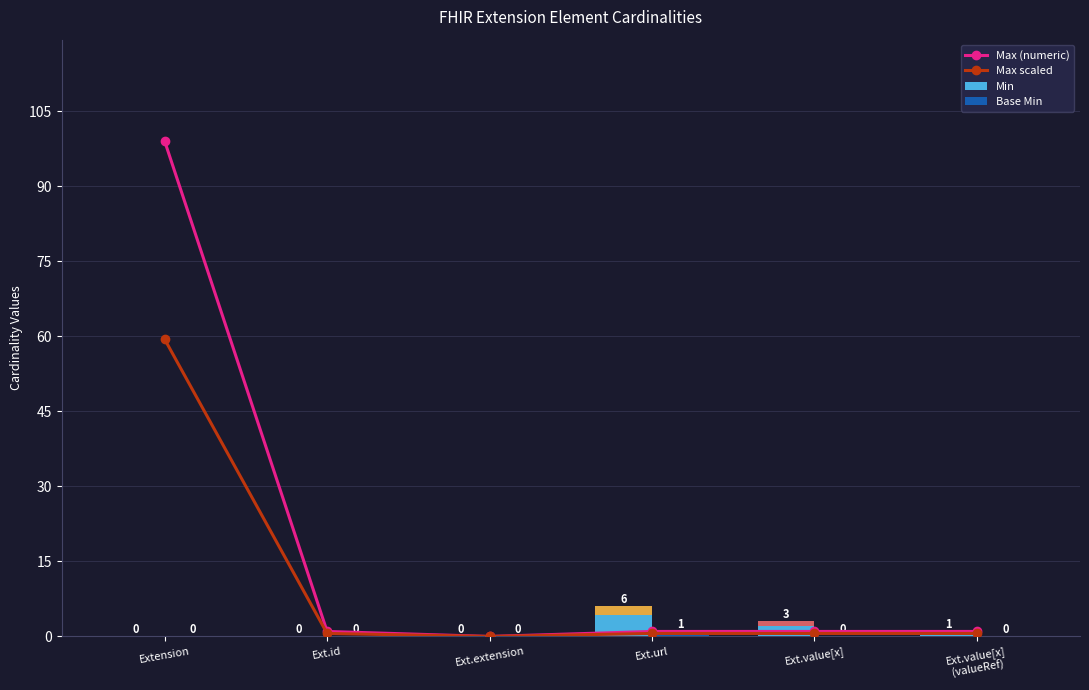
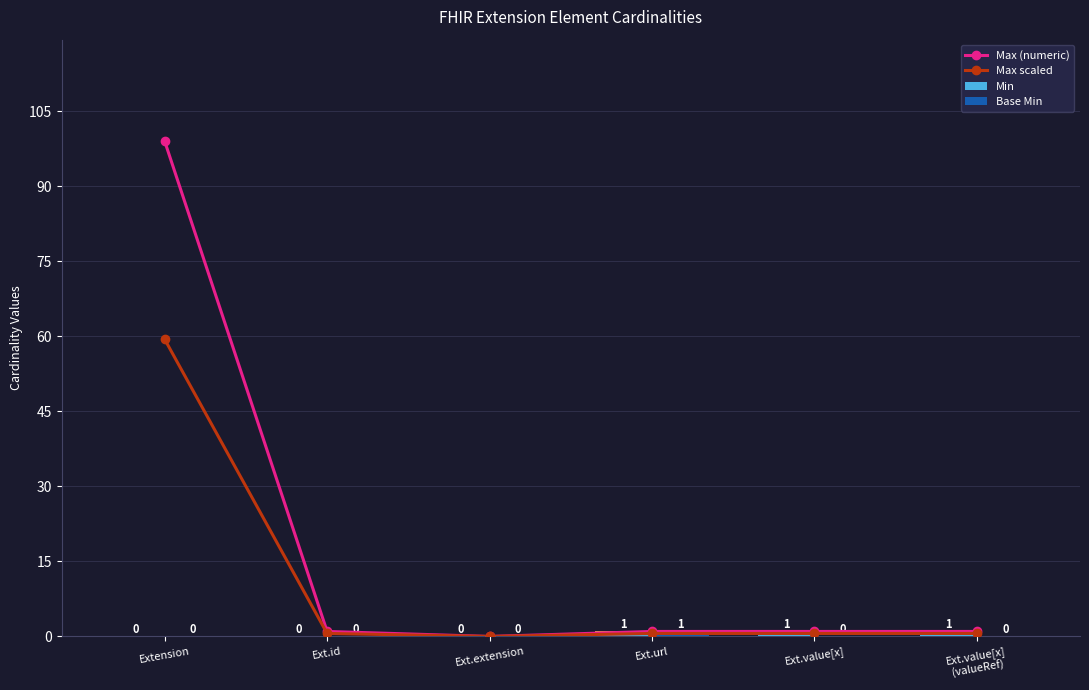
  {
    "Min": {
      "Extension": 0,
      "Ext.id": 0,
      "Ext.extension": 0,
-     "Ext.url": 6,
-     "Ext.value[x]": 3,
+     "Ext.url": 1,
+     "Ext.value[x]": 1,
      "Ext.value[x] (valueRef)": 1
    },
    "Max (numeric)": {
      "Extension": 99
    },
    "Max scaled": {
      "Extension": 59
    },
    "Base Min": {
      "Extension": 0,
      "Ext.id": 0,
      "Ext.extension": 0,
      "Ext.url": 1,
      "Ext.value[x]": 0,
      "Ext.value[x] (valueRef)": 0
    }
  }
